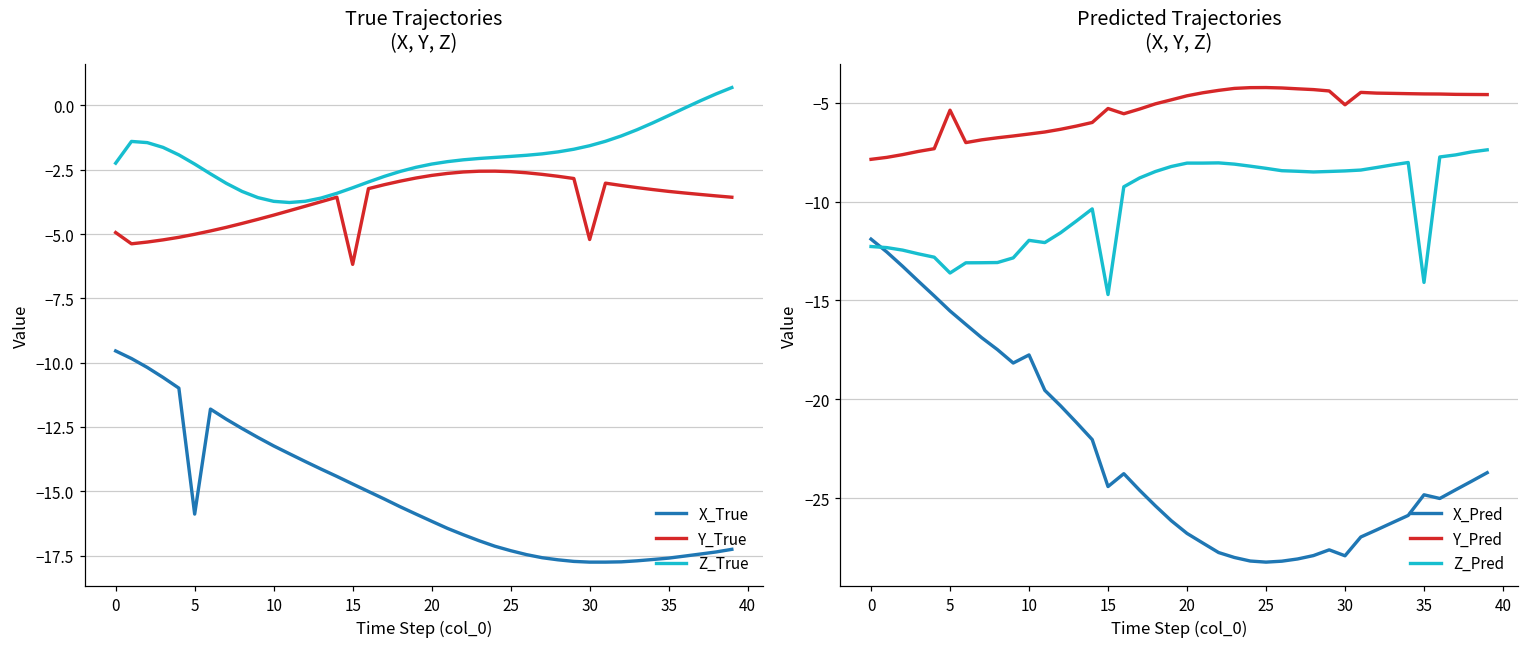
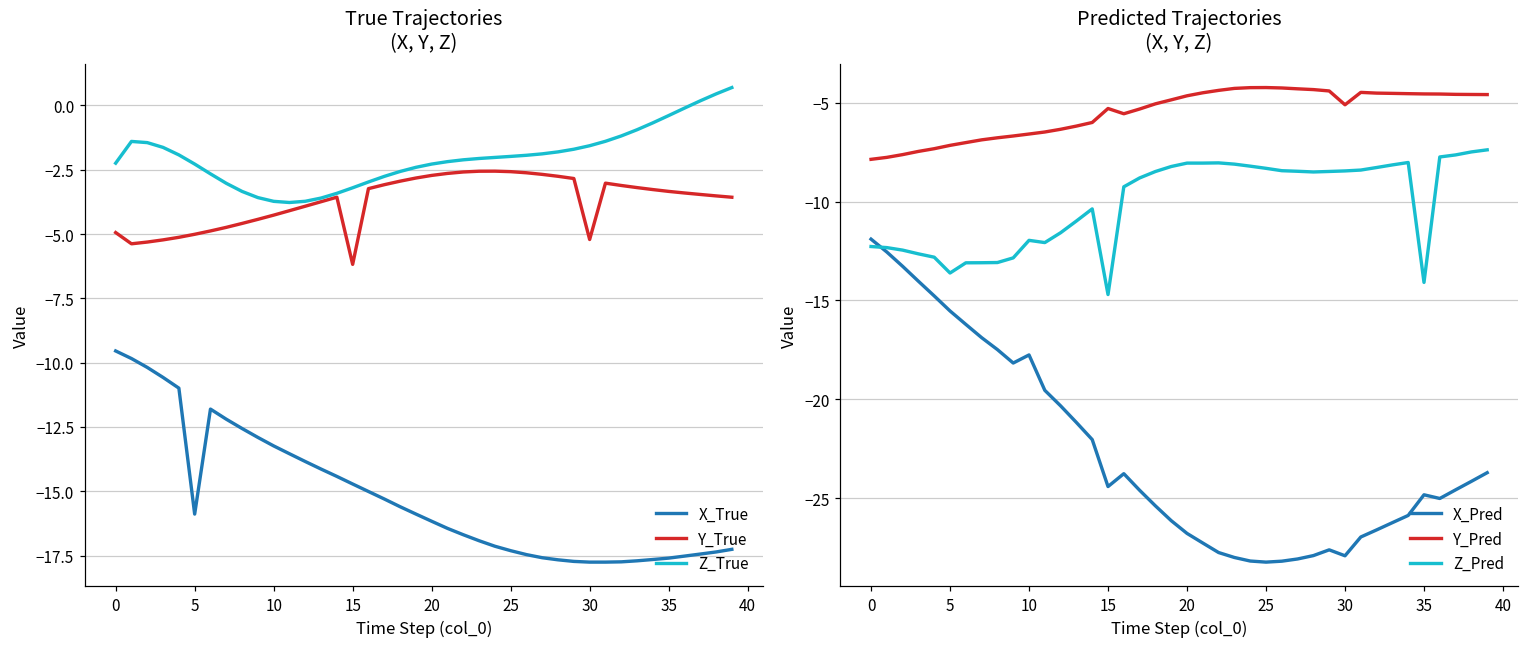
  {
    "True Trajectories (X, Y, Z)": {
      "X_True": {
        "0": -9.5,
        "5": -15.9,
        "10": -13.2,
        "15": -14.7,
        "20": -16.2,
        "25": -17.3,
        "30": -17.8,
        "35": -17.6
      },
      "Y_True": {
        "0": -4.9,
        "5": -5.0,
        "10": -4.3,
        "15": -6.2,
        "20": -2.7,
        "25": -2.6,
        "30": -5.2,
        "35": -3.3
      },
      "Z_True": {
        "0": -2.2,
        "5": -2.3,
        "10": -3.7,
        "15": -3.2,
        "20": -2.3,
        "25": -2.0,
        "30": -1.6,
        "35": -0.4
      }
    },
    "Predicted Trajectories (X, Y, Z)": {
      "X_Pred": {
        "0": -11.9,
        "5": -15.5,
        "10": -17.8,
        "15": -24.4,
        "20": -26.8,
        "25": -28.2,
        "30": -27.9,
        "35": -24.8
      },
      "Y_Pred": {
        "0": -7.9,
-       "5": -5.4,
+       "5": -7.2,
        "10": -6.6,
        "15": -5.3,
        "20": -4.6,
        "25": -4.2,
        "30": -5.1,
        "35": -4.6
      },
      "Z_Pred": {
        "0": -12.3,
        "5": -13.6,
        "10": -12.0,
        "15": -14.7,
        "20": -8.1,
        "25": -8.3,
        "30": -8.4,
        "35": -14.1
      }
    }
  }
